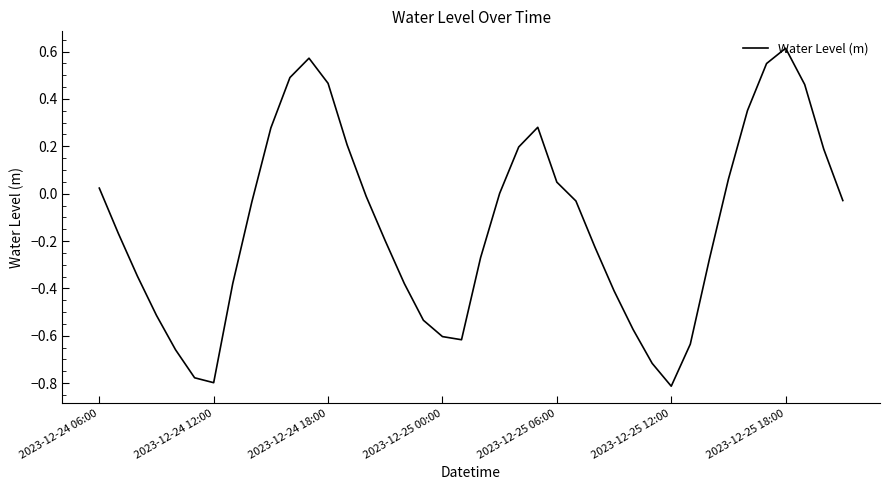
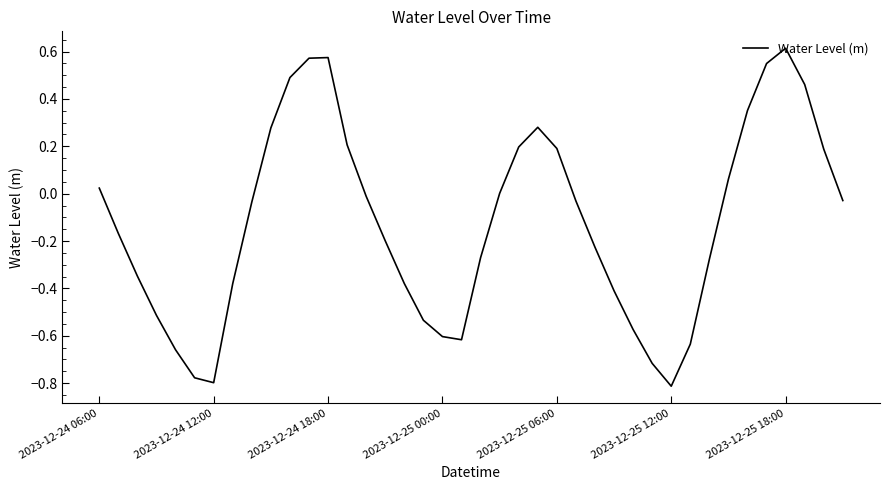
  {
    "2023-12-24 06:00": 0.02,
    "2023-12-24 12:00": -0.80,
-   "2023-12-24 18:00": 0.47,
+   "2023-12-24 18:00": 0.57,
    "2023-12-25 00:00": -0.60,
-   "2023-12-25 06:00": 0.05,
+   "2023-12-25 06:00": 0.19,
    "2023-12-25 12:00": -0.81,
    "2023-12-25 18:00": 0.61
  }
